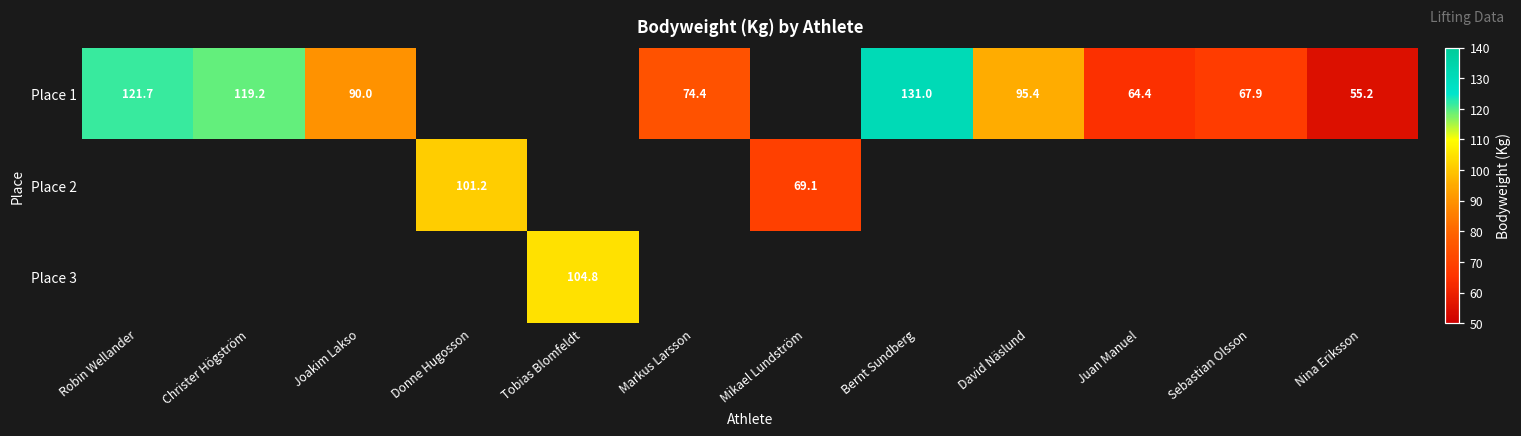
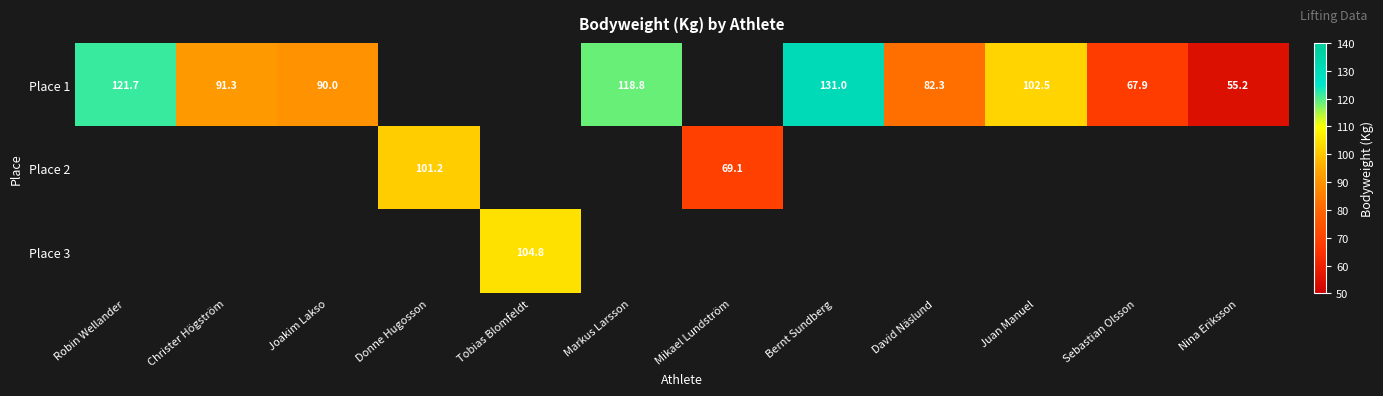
  {
    "Place 1": {
      "Robin Wellander": 121.7,
-     "Christer Högström": 119.2,
+     "Christer Högström": 91.3,
      "Joakim Lakso": 90.0,
-     "Markus Larsson": 74.4,
+     "Markus Larsson": 118.8,
      "Bernt Sundberg": 131.0,
-     "David Näslund": 95.4,
-     "Juan Manuel": 64.4,
+     "David Näslund": 82.3,
+     "Juan Manuel": 102.5,
      "Sebastian Olsson": 67.9,
      "Nina Eriksson": 55.2
    },
    "Place 2": {
      "Donne Hugosson": 101.2,
      "Mikael Lundström": 69.1
    },
    "Place 3": {
      "Tobias Blomfeldt": 104.8
    }
  }
